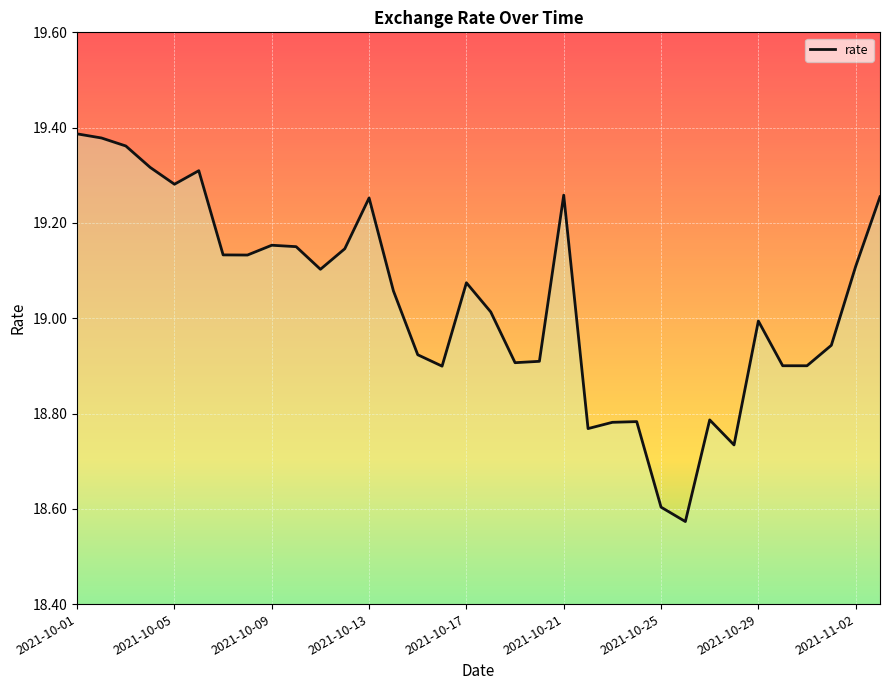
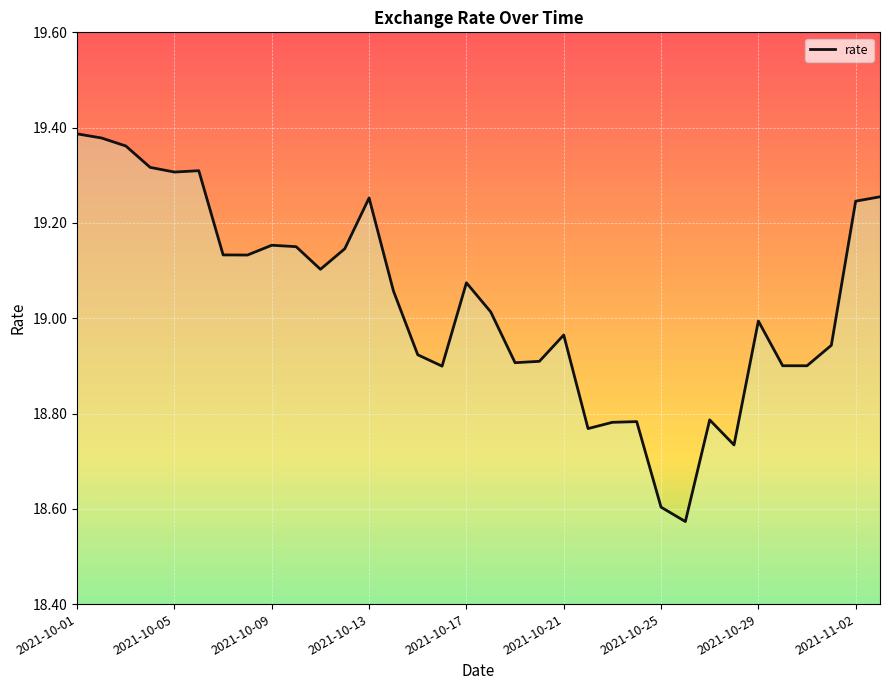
  {
    "2021-10-01": 19.39,
-   "2021-10-05": 19.28,
+   "2021-10-05": 19.31,
    "2021-10-09": 19.15,
    "2021-10-13": 19.25,
    "2021-10-17": 19.07,
-   "2021-10-21": 19.26,
+   "2021-10-21": 18.96,
    "2021-10-25": 18.60,
    "2021-10-29": 18.99,
-   "2021-11-02": 19.11
+   "2021-11-02": 19.25
  }
